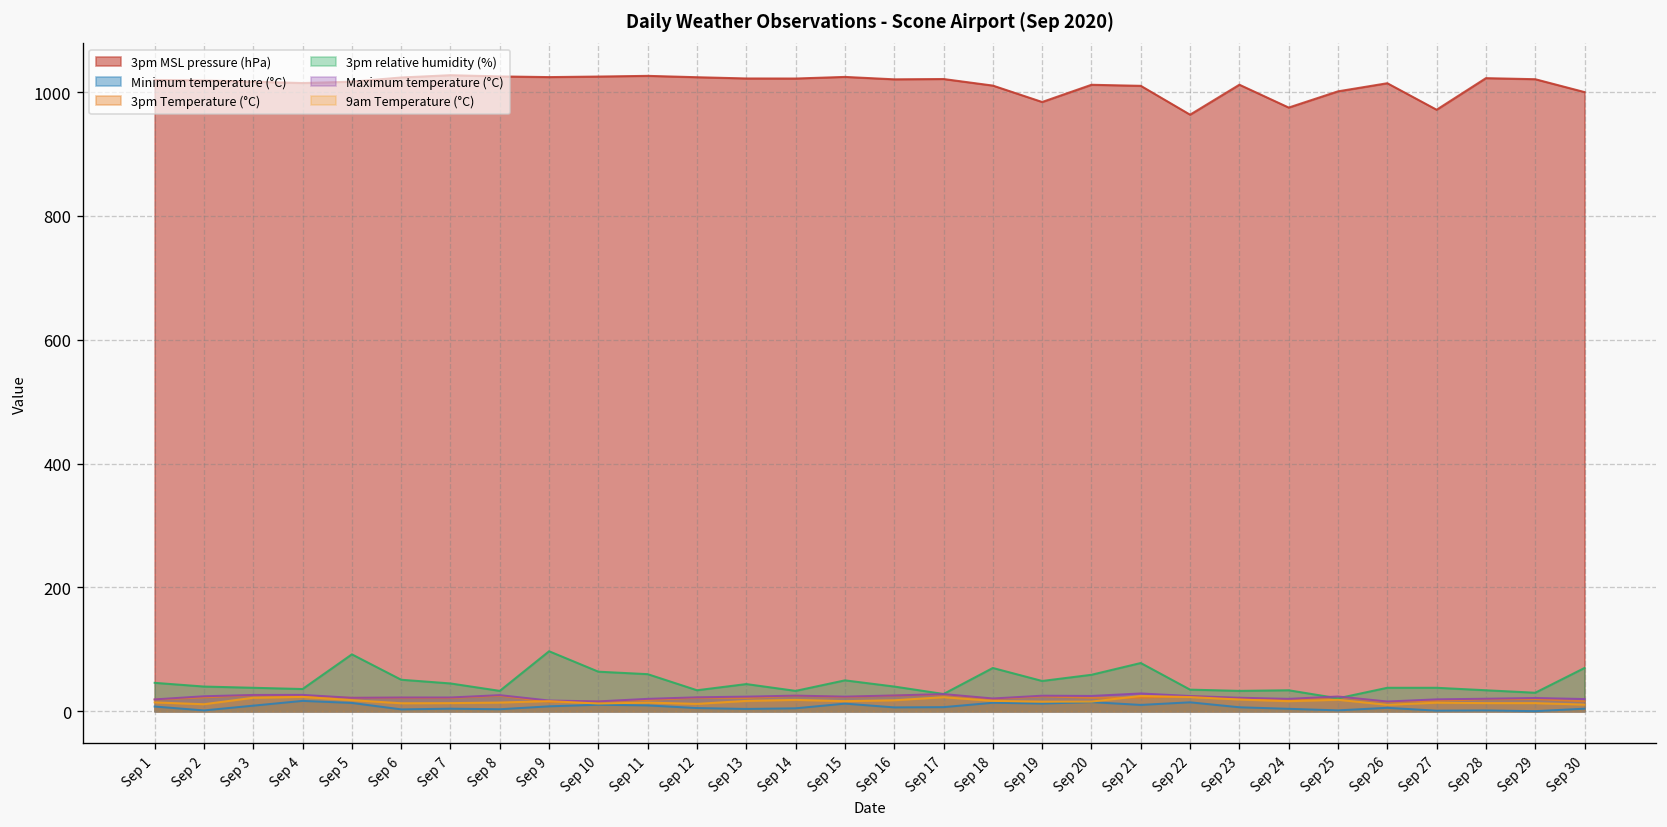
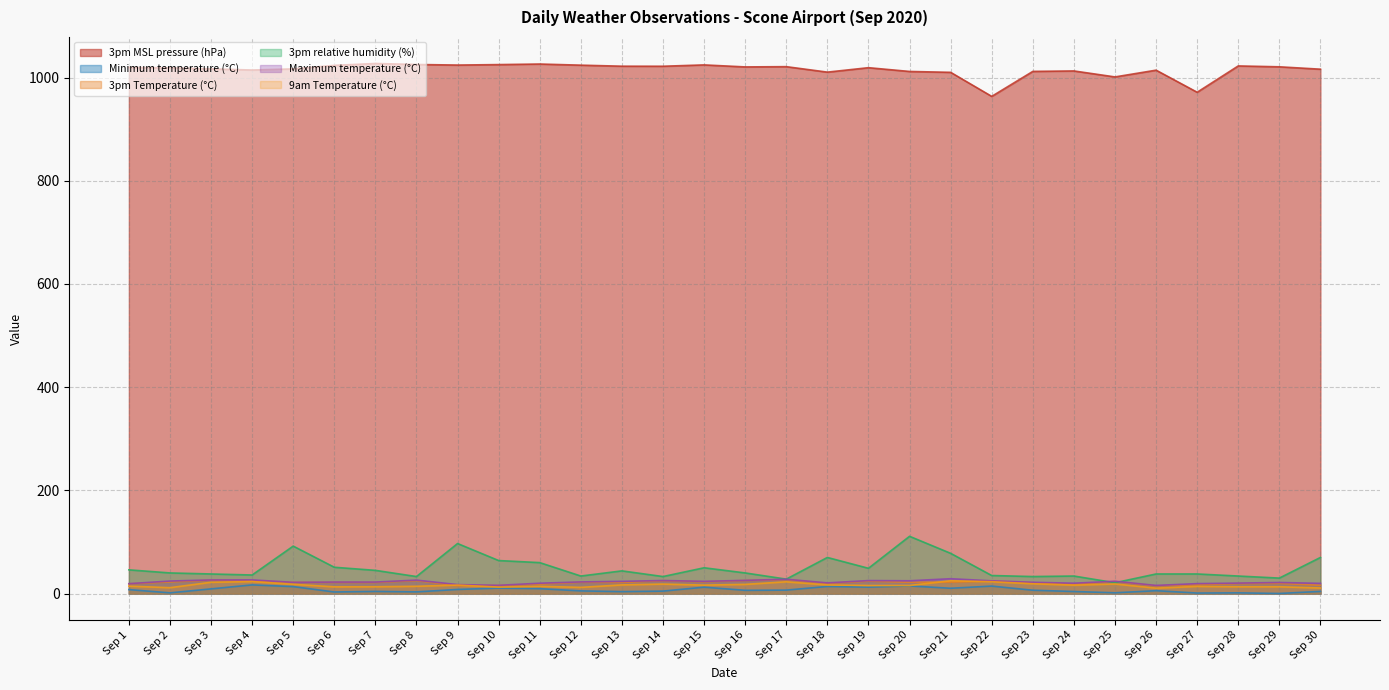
  {
    "3pm MSL pressure (hPa)": {
      "Sep 9": 1020,
      "Sep 10": 1030,
      "Sep 11": 1030,
      "Sep 12": 1020,
      "Sep 13": 1020,
      "Sep 14": 1020,
      "Sep 15": 1020,
      "Sep 16": 1020,
      "Sep 17": 1020,
      "Sep 18": 1010,
-     "Sep 19": 980,
+     "Sep 19": 1020,
      "Sep 20": 1010,
      "Sep 21": 1010,
      "Sep 22": 960,
      "Sep 23": 1010,
-     "Sep 24": 980,
+     "Sep 24": 1010,
      "Sep 25": 1000,
      "Sep 26": 1010,
      "Sep 27": 970,
      "Sep 28": 1020,
      "Sep 29": 1020,
-     "Sep 30": 1000
+     "Sep 30": 1020
    },
    "Minimum temperature (°C)": {
      "Sep 1": 10,
      "Sep 2": 0,
      "Sep 3": 10,
      "Sep 4": 20,
      "Sep 6": 0,
      "Sep 7": 0,
      "Sep 8": 0,
      "Sep 9": 10,
      "Sep 12": 10,
      "Sep 13": 0,
      "Sep 14": 0,
      "Sep 16": 10,
      "Sep 17": 10,
      "Sep 21": 10,
      "Sep 22": 10,
      "Sep 23": 10,
      "Sep 24": 0,
      "Sep 25": 0,
      "Sep 27": 0,
      "Sep 28": 0,
      "Sep 29": 0,
      "Sep 30": 0
    },
    "3pm relative humidity (%)": {
      "Sep 1": 50,
      "Sep 2": 40,
      "Sep 3": 40,
      "Sep 4": 40,
      "Sep 5": 90,
      "Sep 6": 50,
      "Sep 7": 50,
      "Sep 8": 30,
      "Sep 9": 100,
      "Sep 10": 60,
      "Sep 11": 60,
      "Sep 12": 30,
      "Sep 13": 40,
      "Sep 14": 30,
      "Sep 15": 50,
      "Sep 16": 40,
      "Sep 18": 70,
      "Sep 19": 50,
-     "Sep 20": 60,
+     "Sep 20": 110,
      "Sep 21": 80,
      "Sep 22": 40,
      "Sep 23": 30,
      "Sep 24": 30,
      "Sep 26": 40,
      "Sep 27": 40,
      "Sep 28": 30,
      "Sep 29": 30,
      "Sep 30": 70
    }
  }
